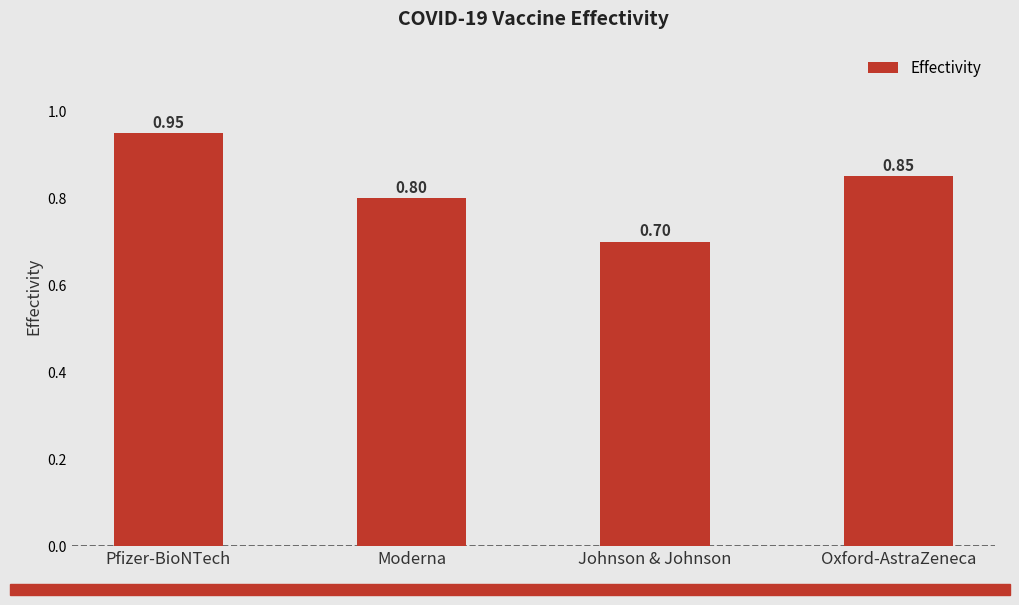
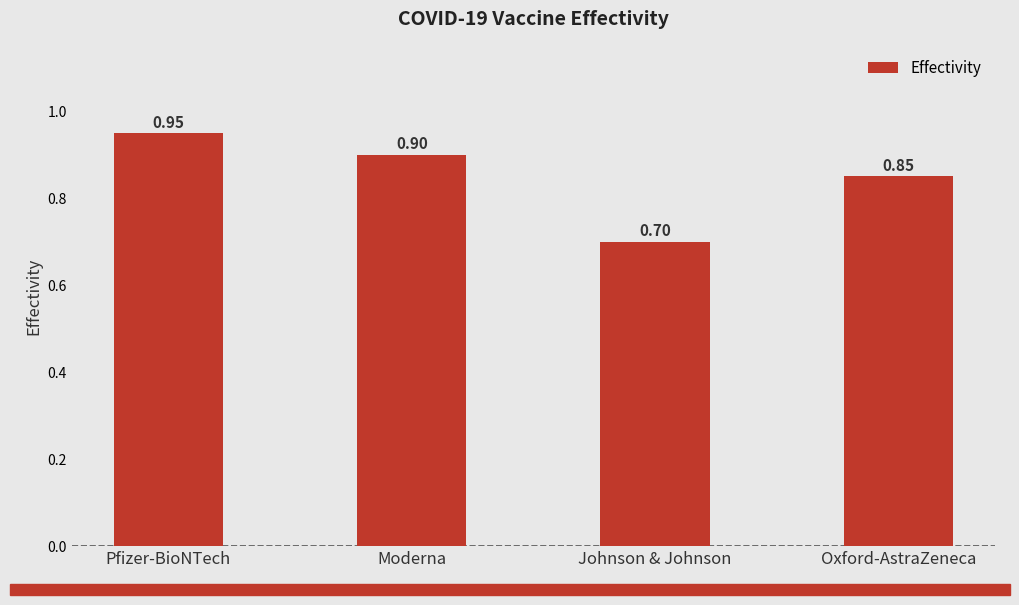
  {
    "Pfizer-BioNTech": 0.95,
-   "Moderna": 0.80,
+   "Moderna": 0.90,
    "Johnson & Johnson": 0.70,
    "Oxford-AstraZeneca": 0.85
  }
